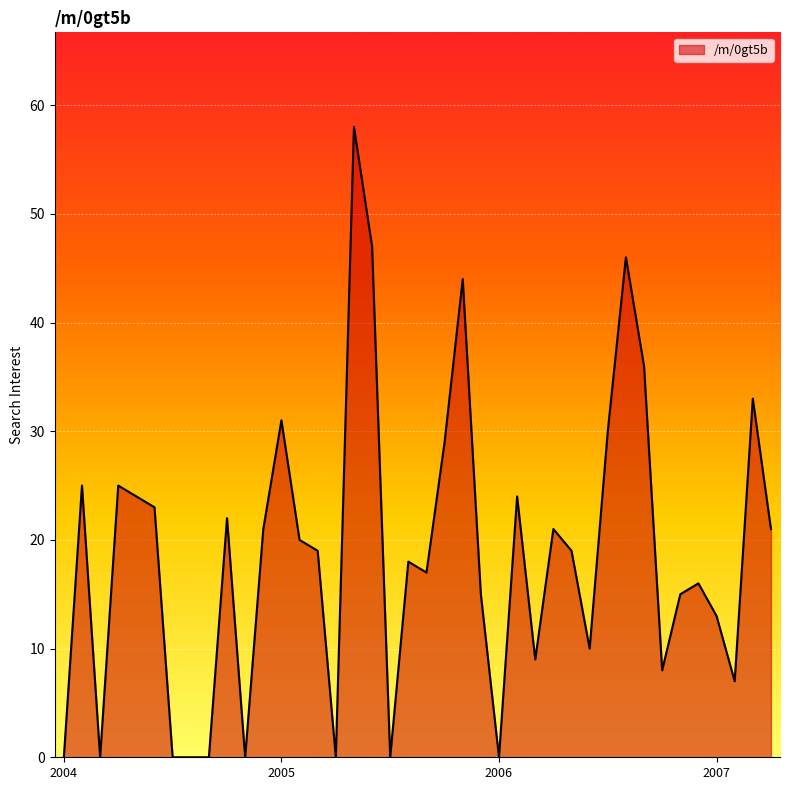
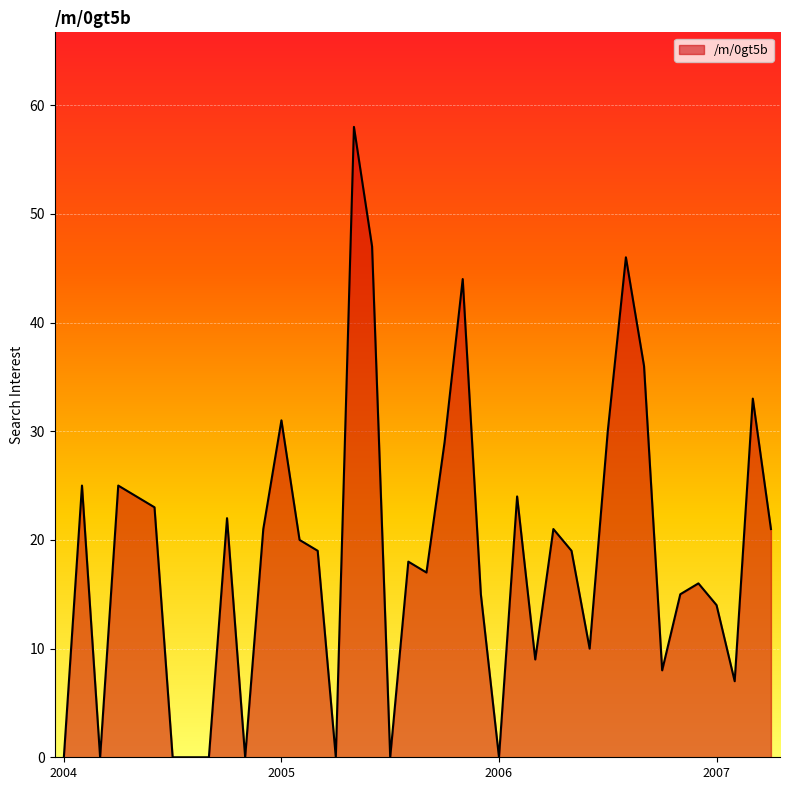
  {
    "2004": 0,
    "2005": 31,
    "2006": 0,
-   "2007": 13
+   "2007": 14
  }
